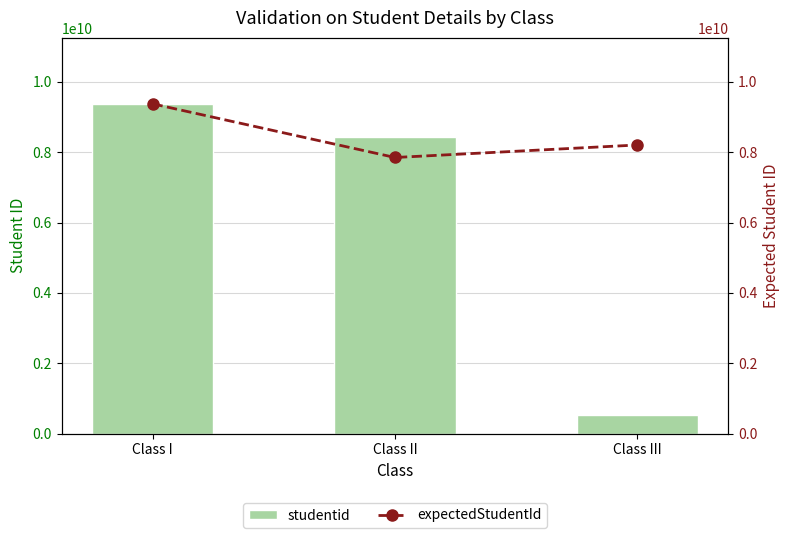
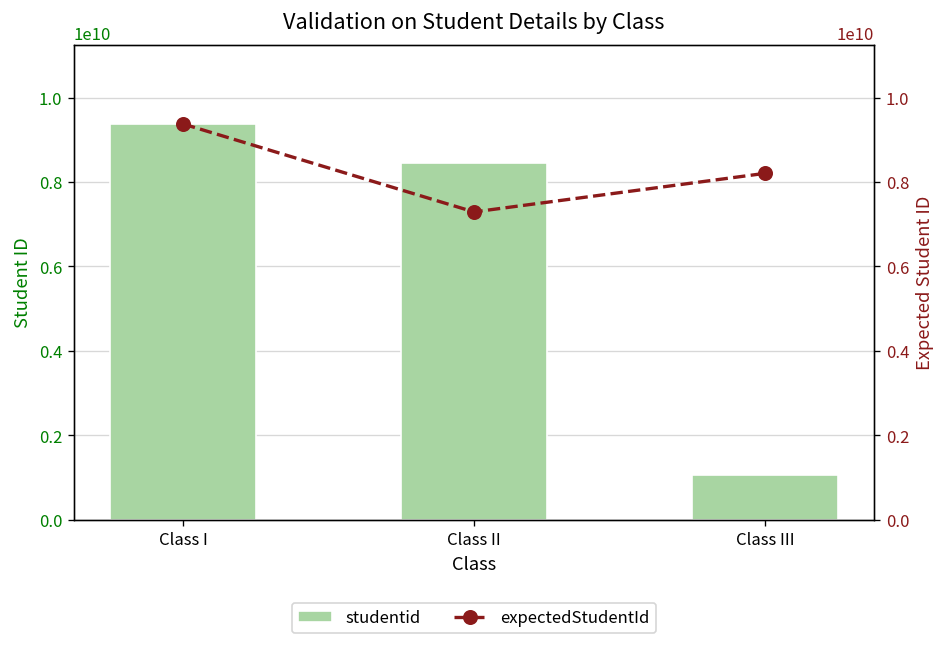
  {
    "studentid": {
      "Class I": 9400000000,
      "Class II": 8400000000,
-     "Class III": 500000000
+     "Class III": 1100000000
    },
    "expectedStudentId": {
      "Class I": 9400000000,
-     "Class II": 7800000000,
+     "Class II": 7300000000,
      "Class III": 8200000000
    }
  }
